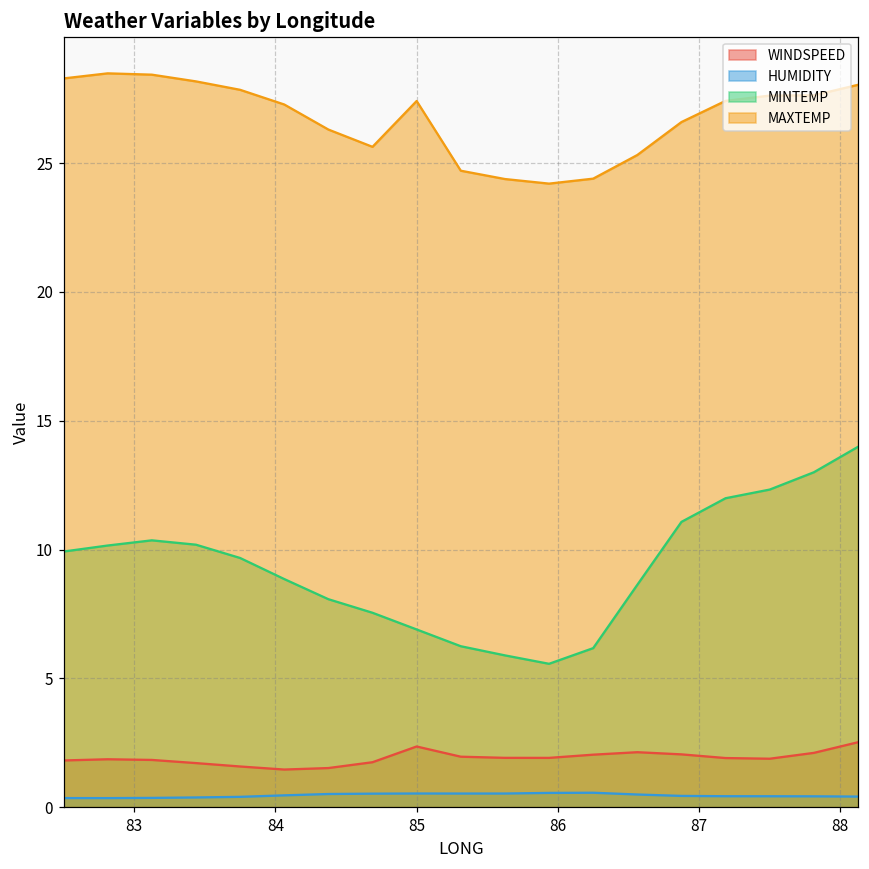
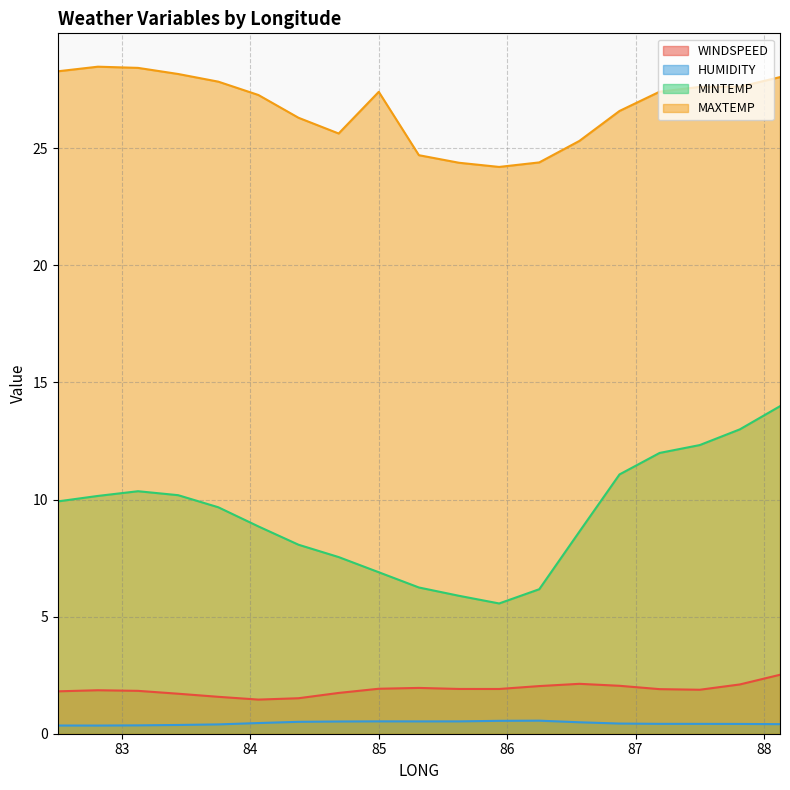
  {
    "WINDSPEED": {
-     "85": 2.4
+     "85": 1.9
    },
    "HUMIDITY": {
      "85": 0.5
    },
    "MINTEMP": {
      "85": 6.9
    },
    "MAXTEMP": {
      "85": 27.4
    }
  }
